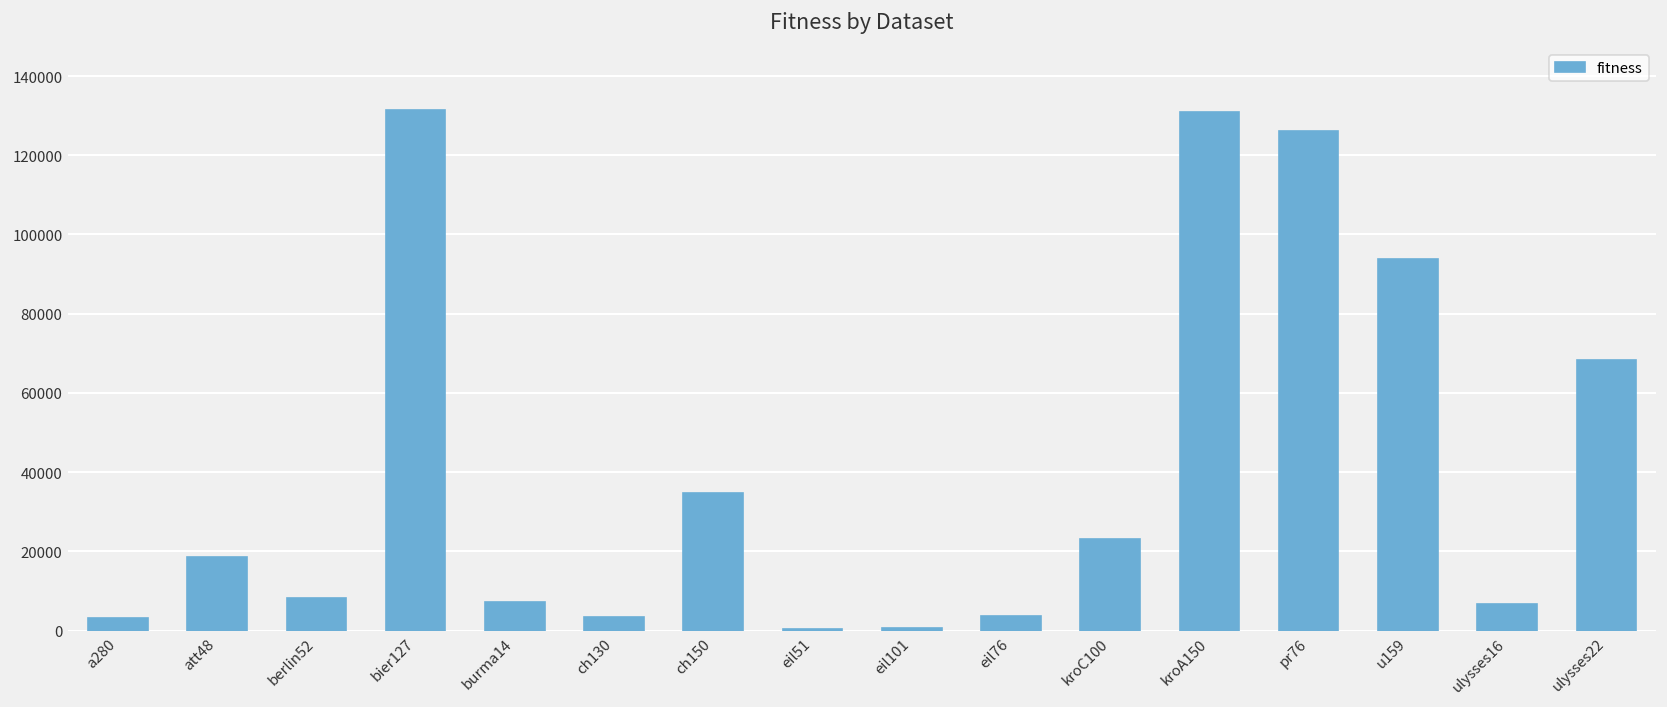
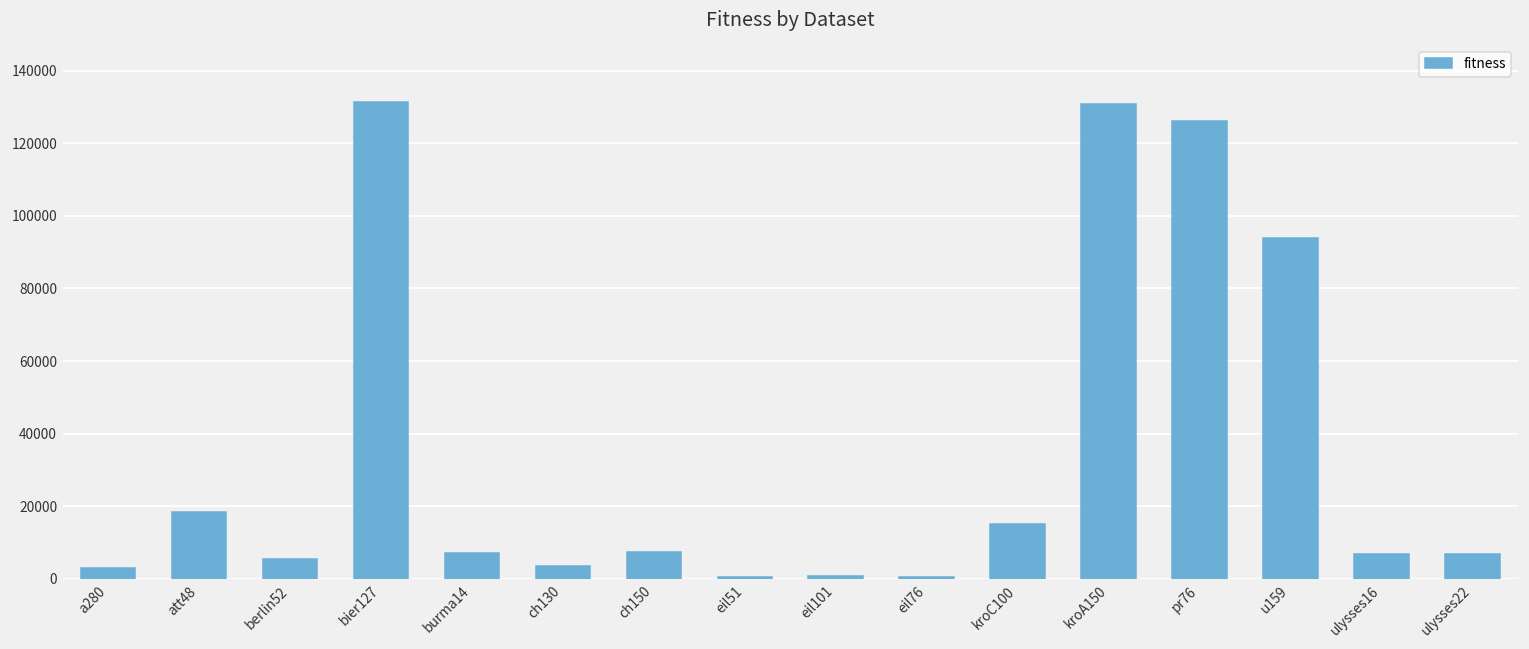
  {
    "a280": 3000,
    "att48": 18000,
-   "berlin52": 8000,
+   "berlin52": 5000,
    "bier127": 131000,
    "burma14": 7000,
    "ch130": 3000,
-   "ch150": 35000,
-   "eil76": 4000,
-   "kroC100": 23000,
+   "ch150": 7000,
+   "eil76": 1000,
+   "kroC100": 15000,
    "kroA150": 131000,
    "pr76": 126000,
    "u159": 94000,
    "ulysses16": 7000,
-   "ulysses22": 68000
+   "ulysses22": 7000
  }
